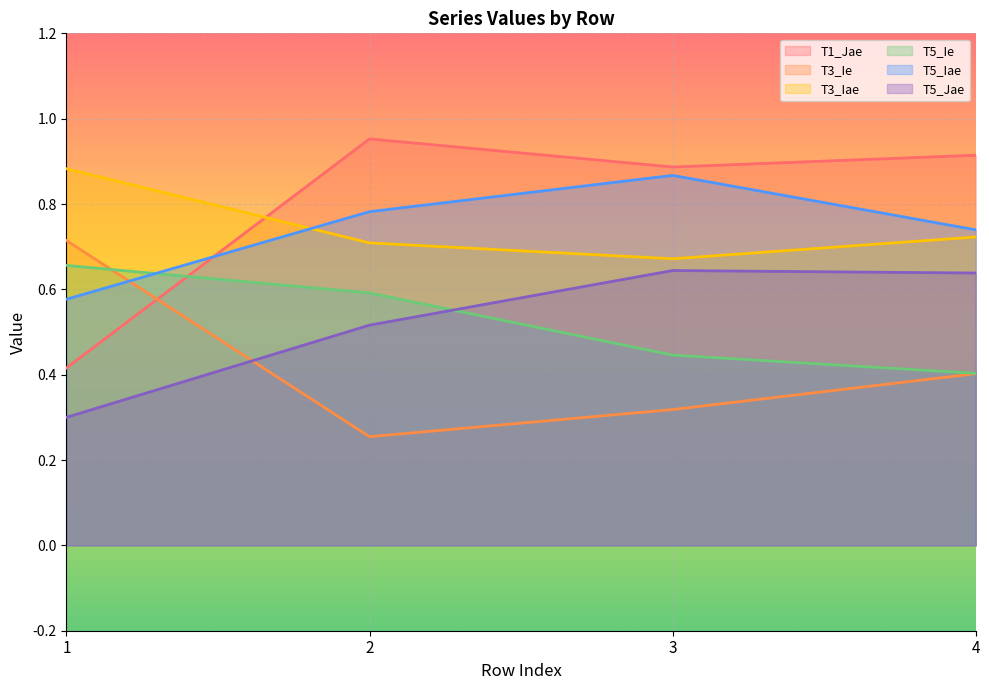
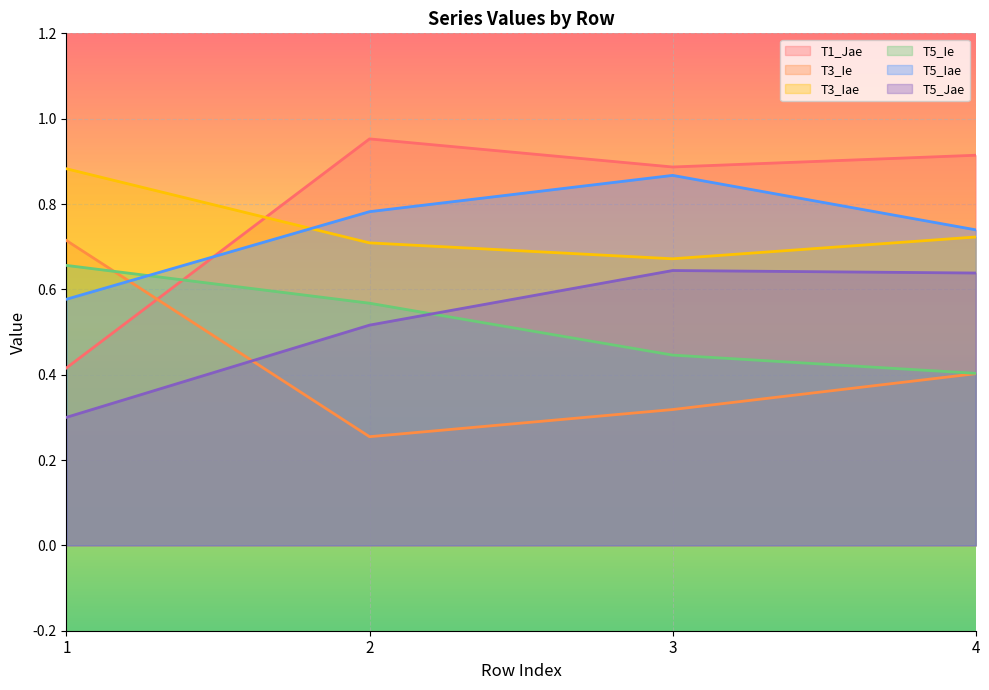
  {
    "T5_Ie": {
      "1": 0.66,
-     "2": 0.59,
+     "2": 0.57,
      "3": 0.45
    }
  }
